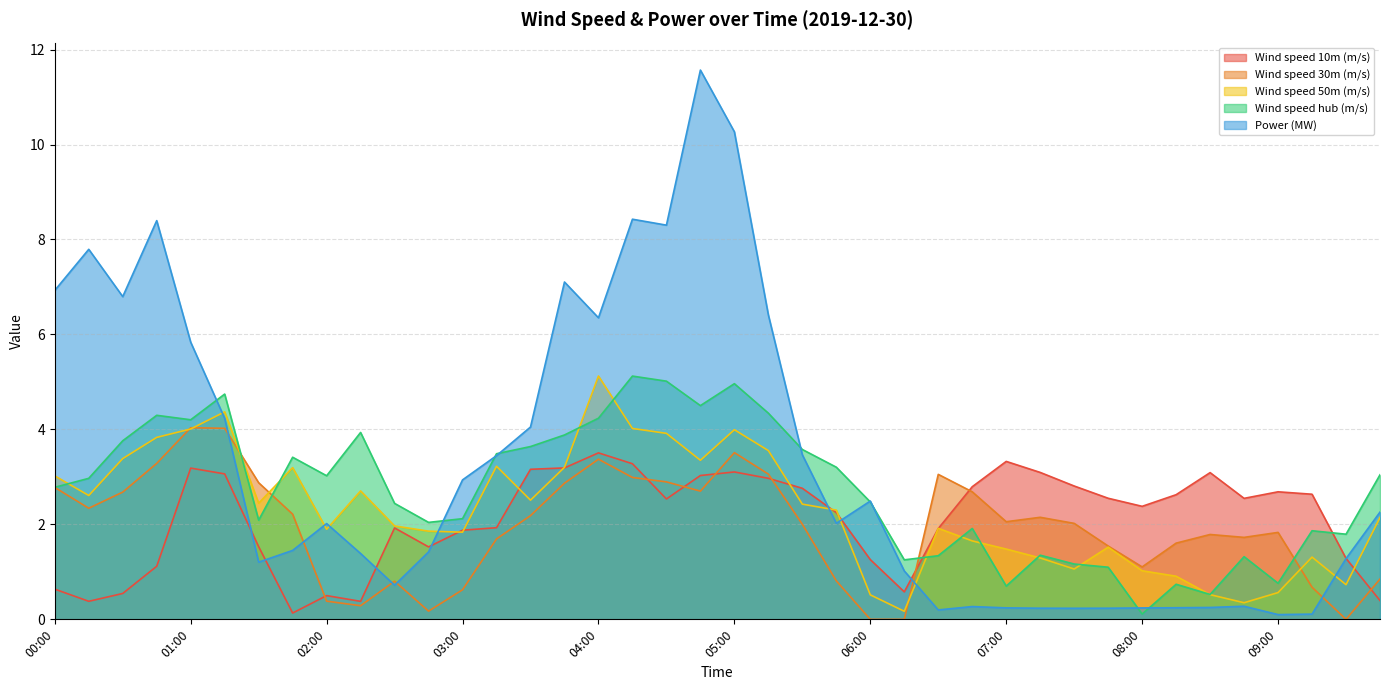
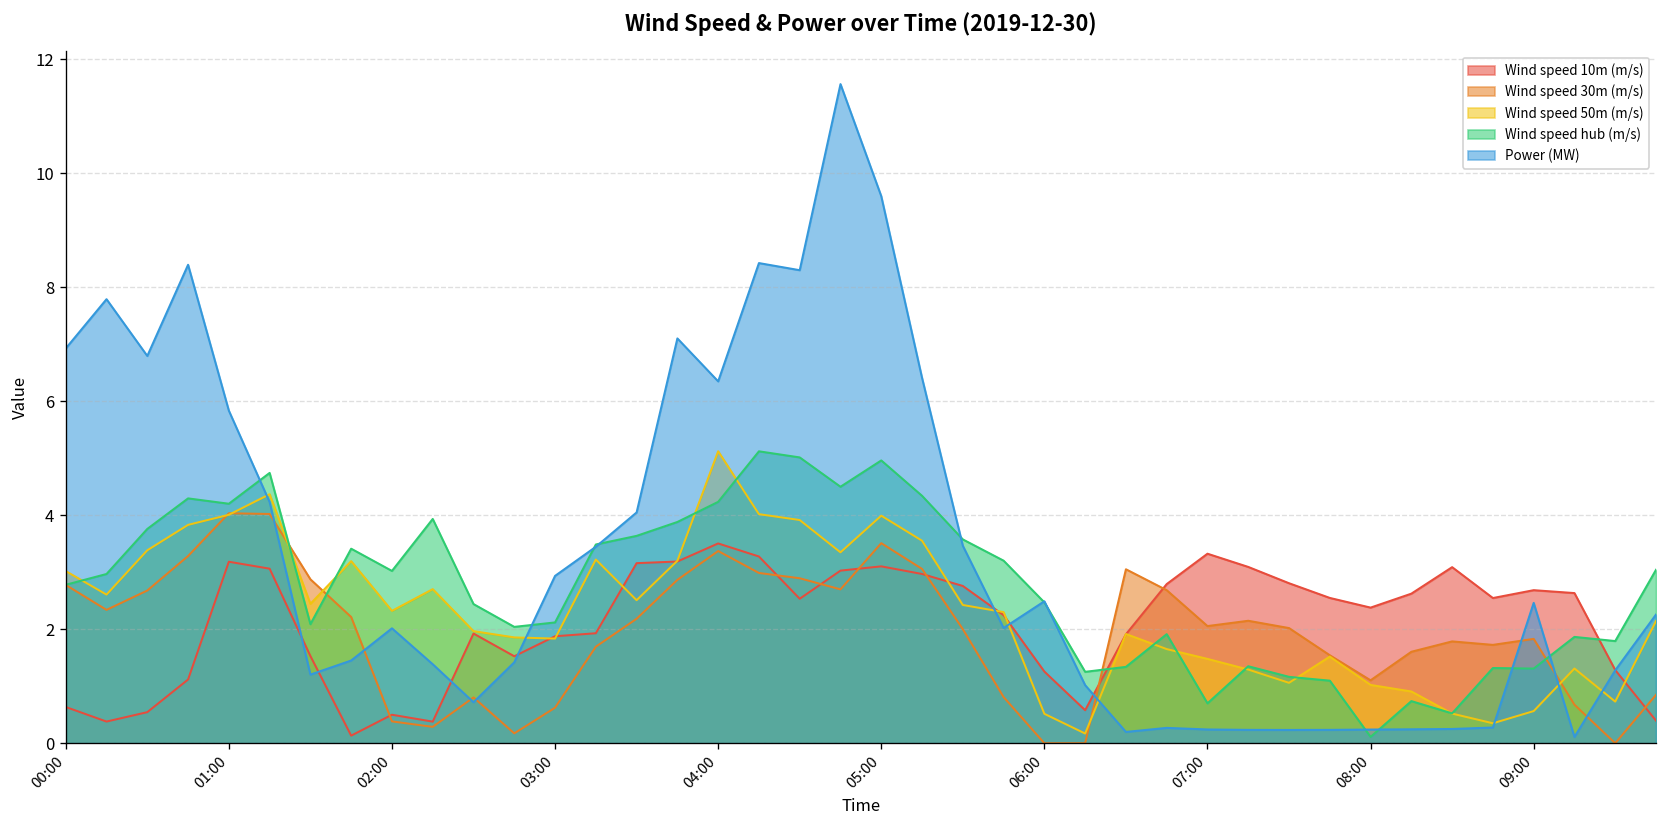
  {
    "Wind speed 50m (m/s)": {
      "00:00": 3.0,
-     "02:00": 1.9,
+     "02:00": 2.3,
      "04:00": 5.1,
      "05:00": 4.0,
      "06:00": 0.5,
      "07:00": 1.5,
      "08:00": 1.0,
      "09:00": 0.6
    },
    "Wind speed hub (m/s)": {
      "01:00": 4.2,
      "02:00": 3.0,
      "03:00": 2.1,
      "04:00": 4.2,
      "05:00": 5.0,
      "07:00": 0.7,
      "08:00": 0.1,
-     "09:00": 0.8
+     "09:00": 1.3
    },
    "Power (MW)": {
      "00:00": 6.9,
      "01:00": 5.8,
      "02:00": 2.0,
      "03:00": 2.9,
      "04:00": 6.4,
-     "05:00": 10.3,
+     "05:00": 9.6,
      "07:00": 0.2,
      "08:00": 0.2,
-     "09:00": 0.1
+     "09:00": 2.5
    }
  }
